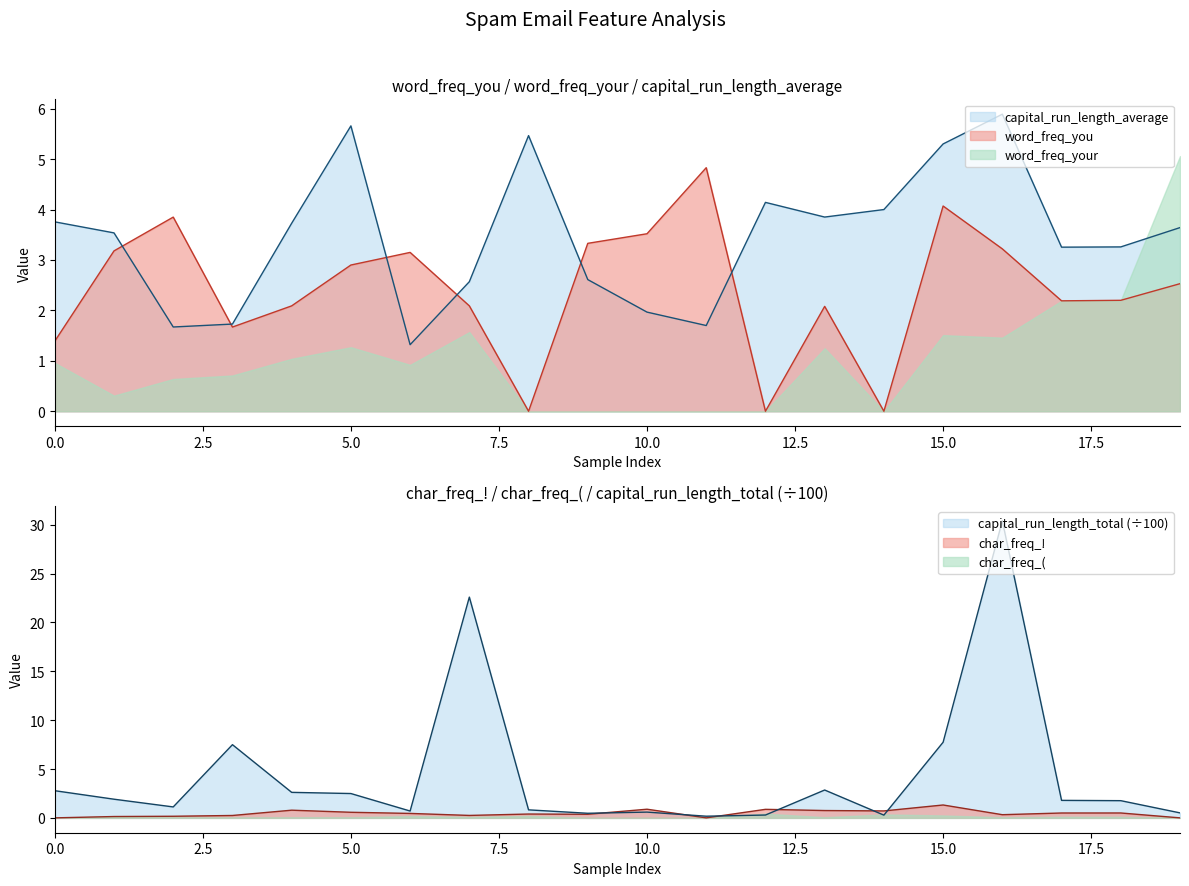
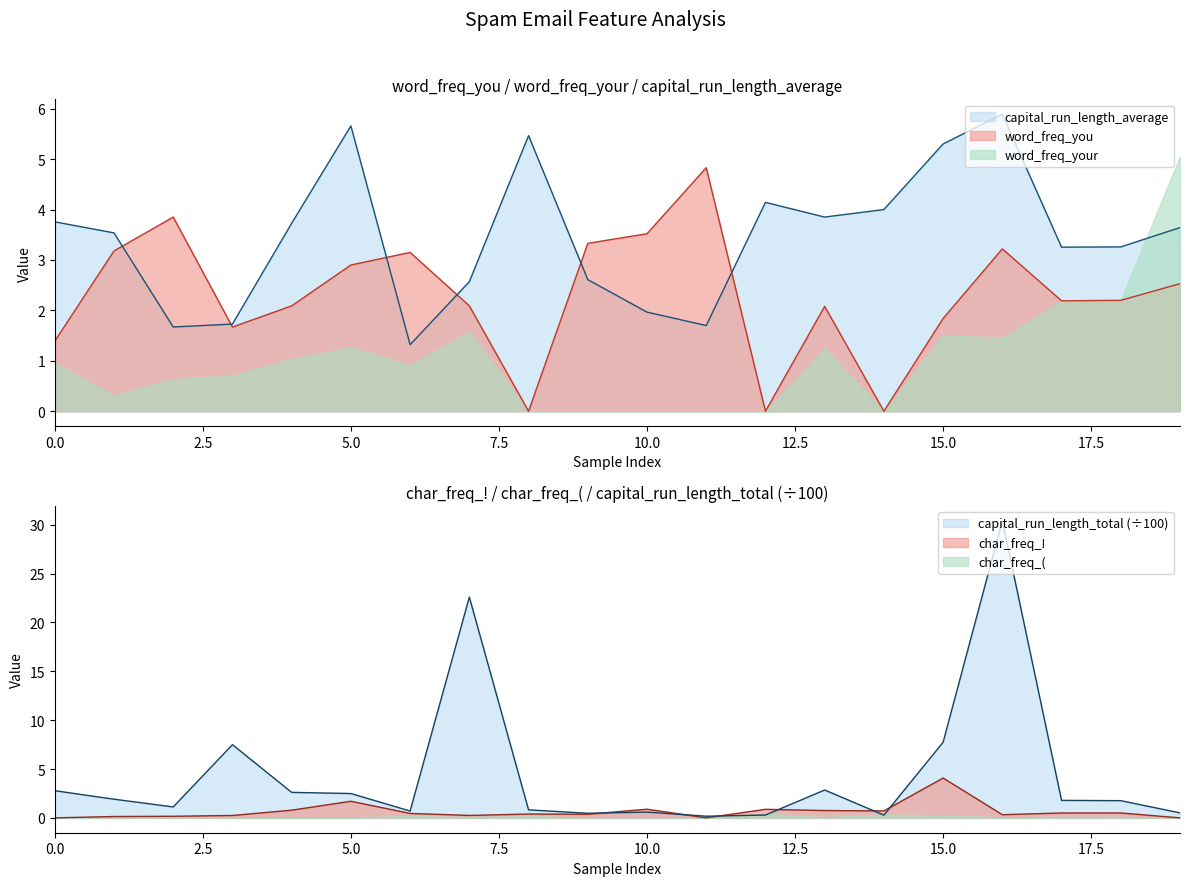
  {
    "word_freq_you / word_freq_your / capital_run_length_average": {
      "word_freq_you": {
        "0.0": 1.4,
        "5.0": 2.9,
        "10.0": 3.5,
-       "15.0": 4.1
+       "15.0": 1.8
      }
    },
    "char_freq_! / char_freq_( / capital_run_length_total (÷100)": {
      "char_freq_!": {
-       "5.0": 1,
+       "5.0": 2,
        "10.0": 1,
-       "15.0": 1
+       "15.0": 4
      }
    }
  }
